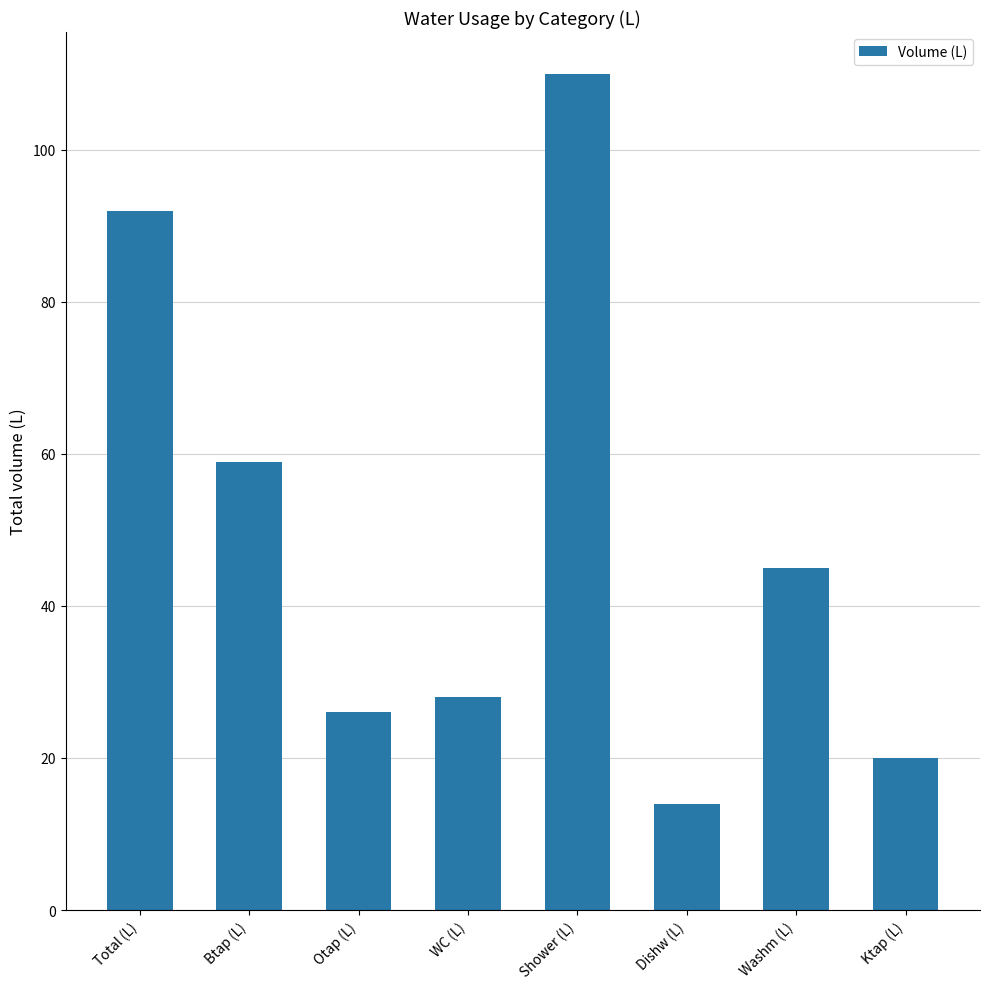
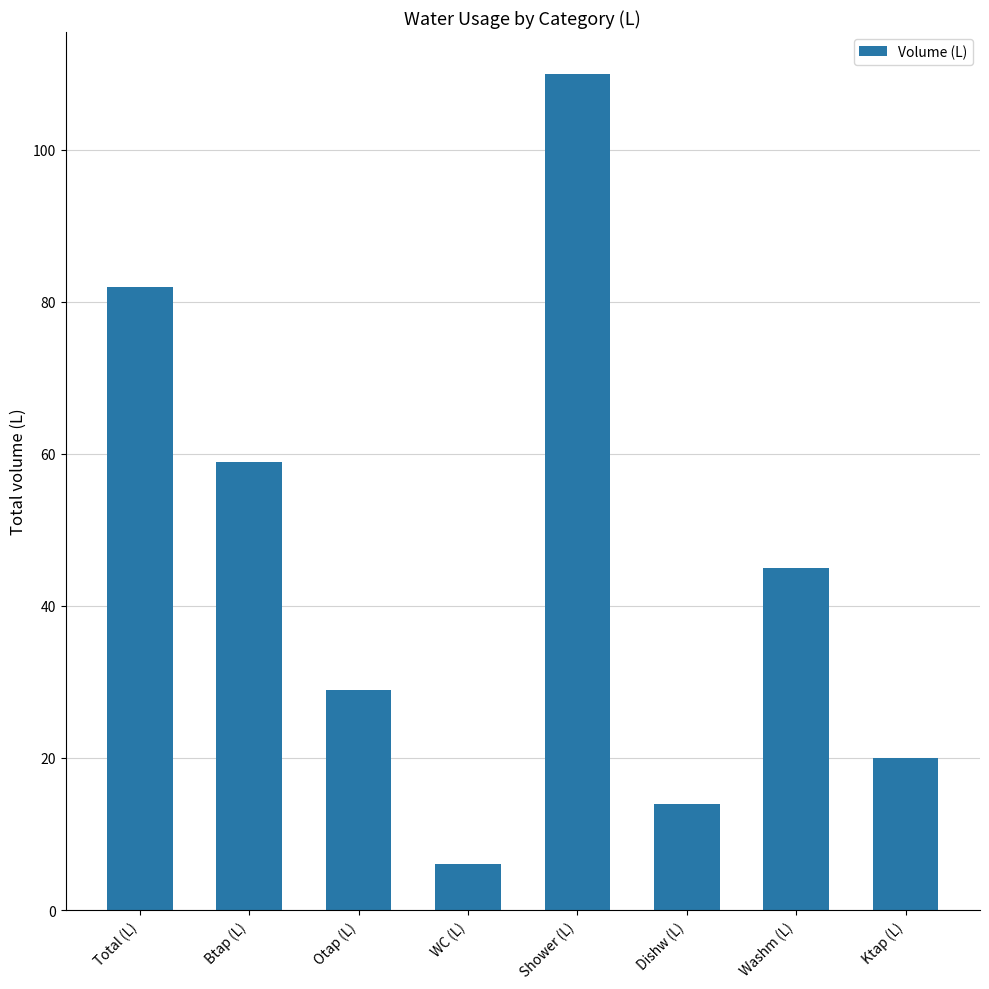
  {
-   "Total (L)": 92,
+   "Total (L)": 82,
    "Btap (L)": 59,
-   "Otap (L)": 26,
-   "WC (L)": 28,
+   "Otap (L)": 29,
+   "WC (L)": 6,
    "Shower (L)": 110,
    "Dishw (L)": 14,
    "Washm (L)": 45,
    "Ktap (L)": 20
  }
